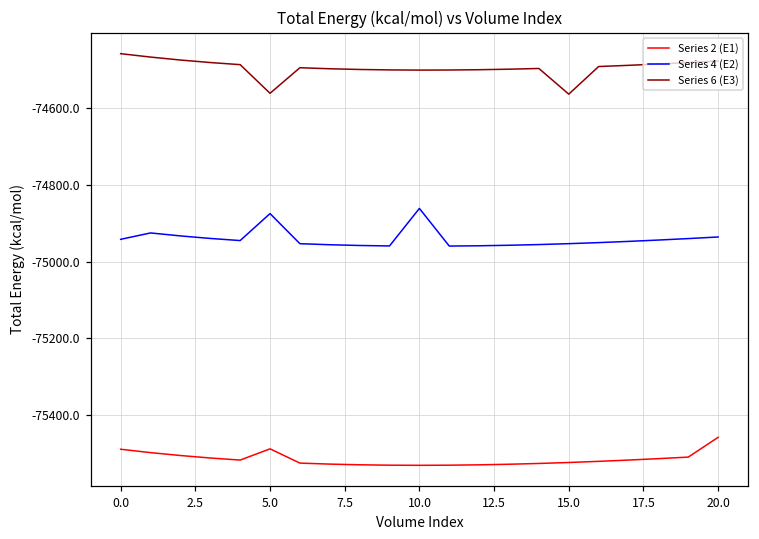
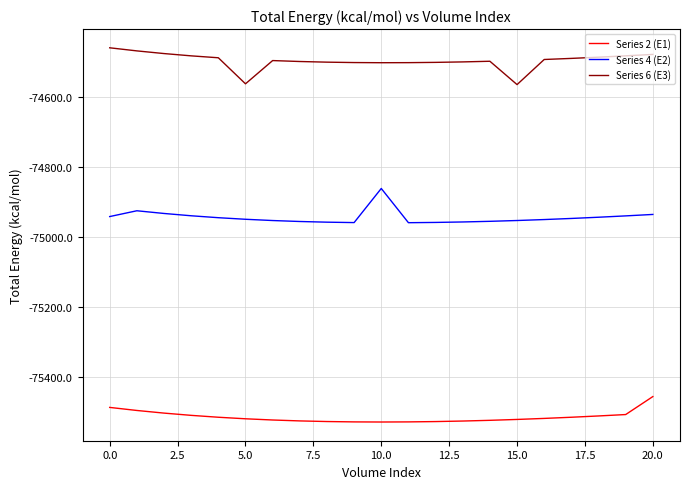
  {
    "Series 2 (E1)": {
      "0.0": -75490,
-     "5.0": -75490,
+     "5.0": -75520,
      "10.0": -75530,
      "15.0": -75520,
      "20.0": -75460
    },
    "Series 4 (E2)": {
      "0.0": -74940,
-     "5.0": -74870,
+     "5.0": -74950,
      "10.0": -74860,
      "15.0": -74950,
      "20.0": -74940
    },
    "Series 6 (E3)": {
      "0.0": -74460,
      "5.0": -74560,
      "10.0": -74500,
      "15.0": -74560
    }
  }
